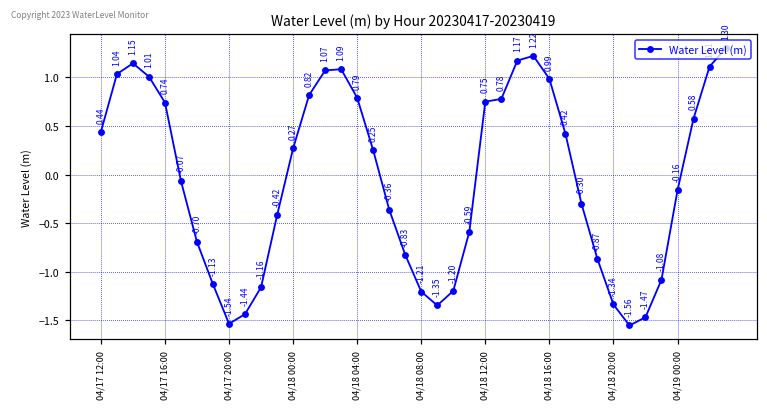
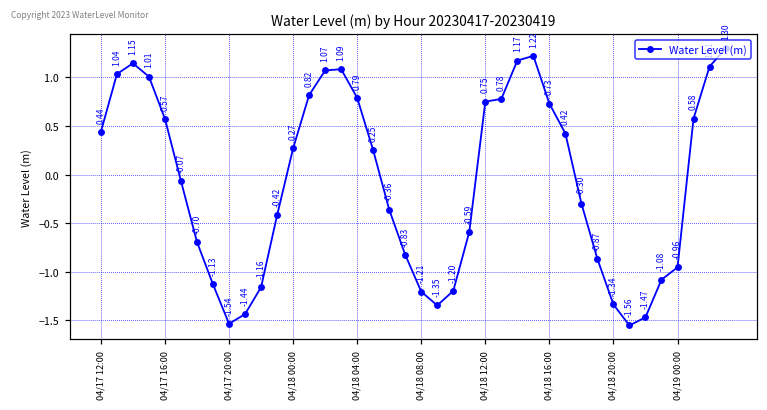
  {
    "04/17 12:00": 0.44,
-   "04/17 16:00": 0.74,
+   "04/17 16:00": 0.57,
    "04/17 20:00": -1.54,
    "04/18 00:00": 0.27,
    "04/18 04:00": 0.79,
    "04/18 08:00": -1.21,
    "04/18 12:00": 0.75,
-   "04/18 16:00": 0.99,
+   "04/18 16:00": 0.73,
    "04/18 20:00": -1.34,
-   "04/19 00:00": -0.16
+   "04/19 00:00": -0.96
  }
